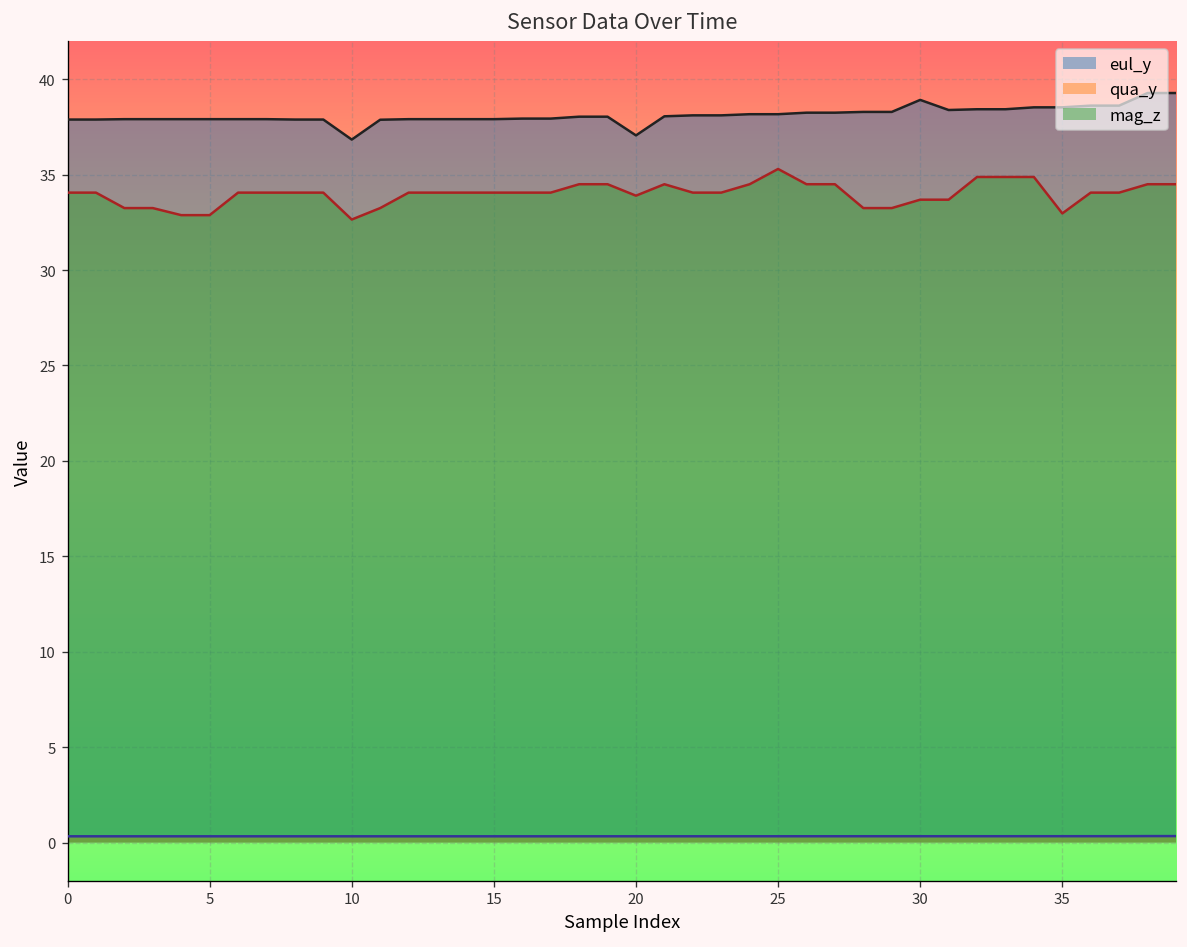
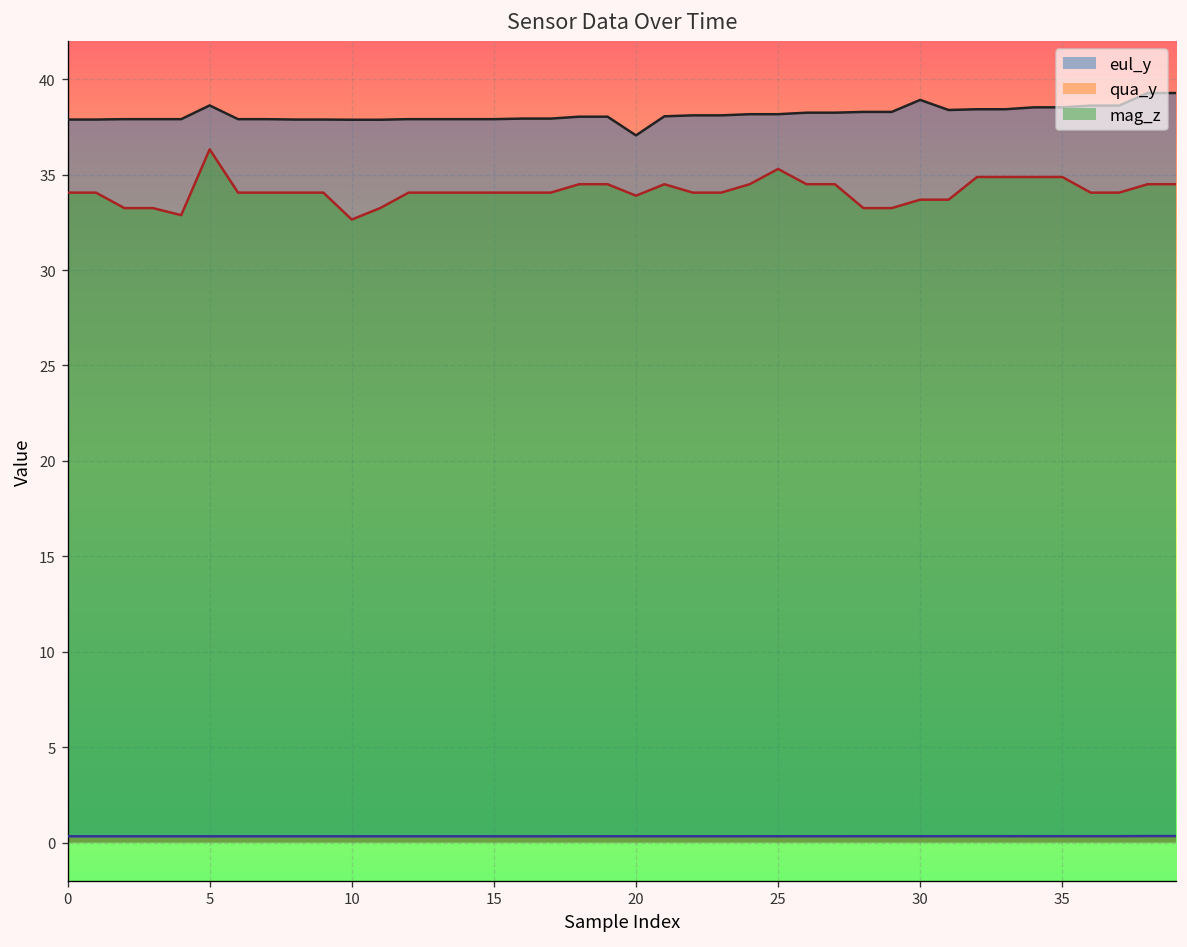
  {
    "eul_y": {
      "0": 37.9,
-     "5": 37.9,
-     "10": 36.8,
+     "5": 38.6,
+     "10": 37.9,
      "15": 37.9,
      "20": 37.1,
      "25": 38.2,
      "30": 38.9
    },
    "qua_y": {
      "0": 0.3,
      "5": 0.3,
      "10": 0.3,
      "15": 0.3,
      "20": 0.3,
      "25": 0.3,
      "30": 0.3,
      "35": 0.3
    },
    "mag_z": {
      "0": 34.1,
-     "5": 32.9,
+     "5": 36.3,
      "10": 32.7,
      "15": 34.1,
      "20": 33.9,
      "25": 35.3,
      "30": 33.7,
-     "35": 33.0
+     "35": 34.9
    }
  }
